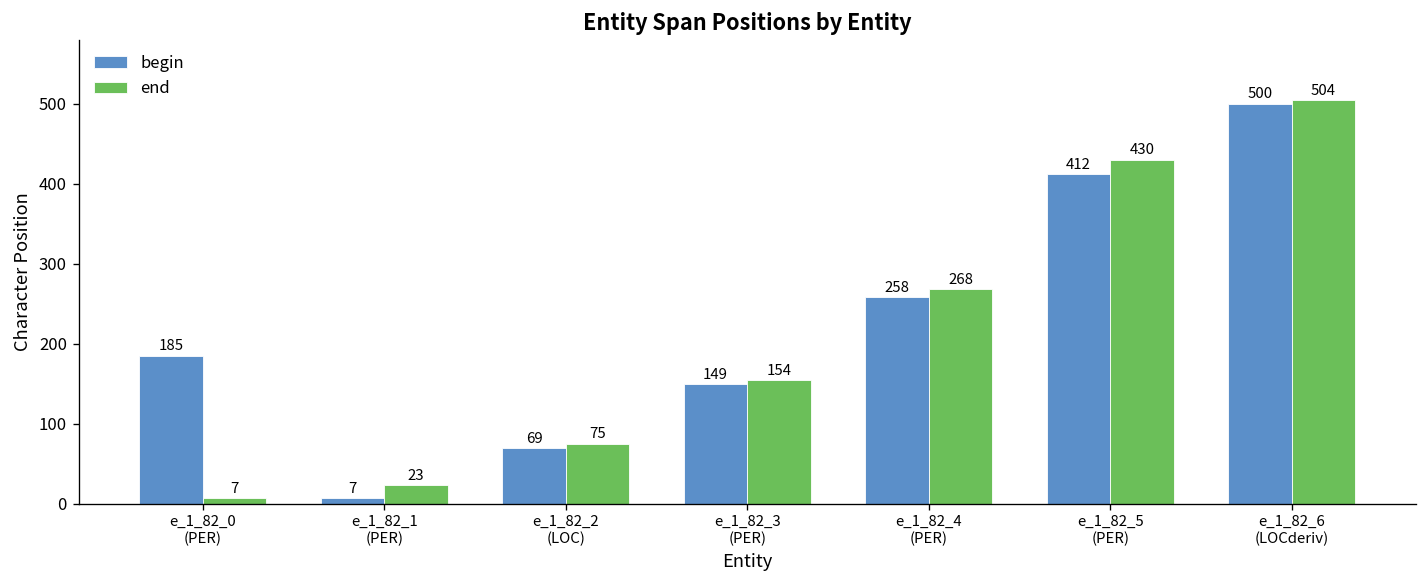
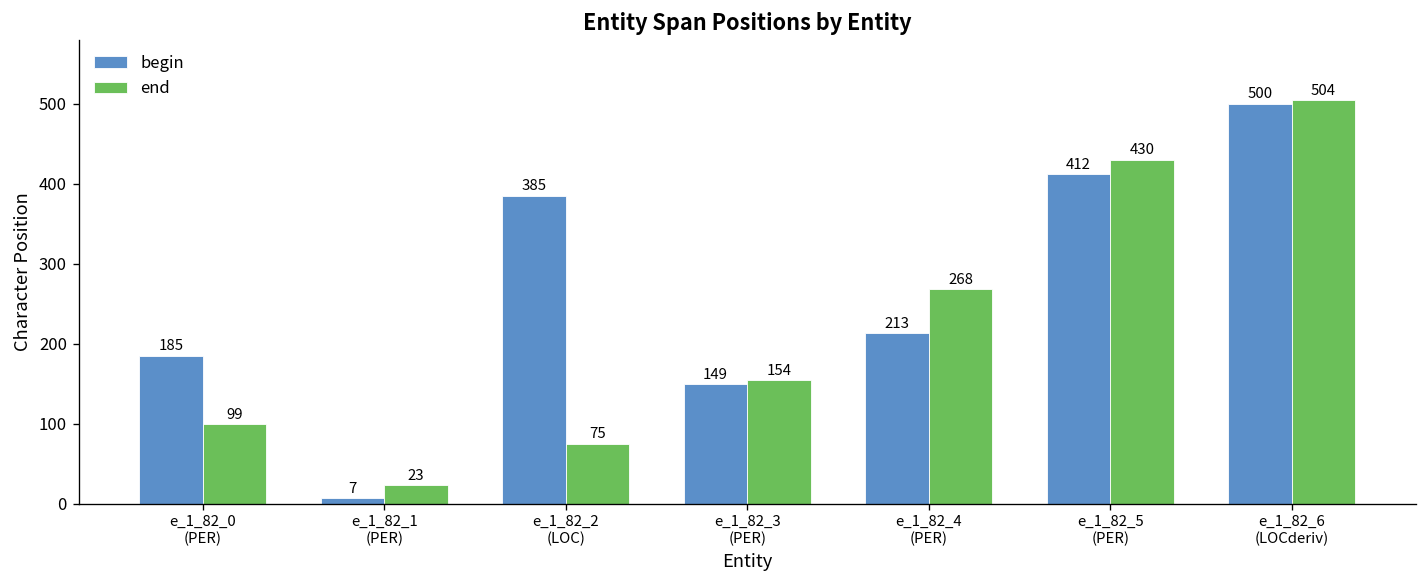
  {
    "begin": {
      "e_1_82_0 (PER)": 185,
      "e_1_82_1 (PER)": 7,
-     "e_1_82_2 (LOC)": 69,
+     "e_1_82_2 (LOC)": 385,
      "e_1_82_3 (PER)": 149,
-     "e_1_82_4 (PER)": 258,
+     "e_1_82_4 (PER)": 213,
      "e_1_82_5 (PER)": 412,
      "e_1_82_6 (LOCderiv)": 500
    },
    "end": {
-     "e_1_82_0 (PER)": 7,
+     "e_1_82_0 (PER)": 99,
      "e_1_82_1 (PER)": 23,
      "e_1_82_2 (LOC)": 75,
      "e_1_82_3 (PER)": 154,
      "e_1_82_4 (PER)": 268,
      "e_1_82_5 (PER)": 430,
      "e_1_82_6 (LOCderiv)": 504
    }
  }
